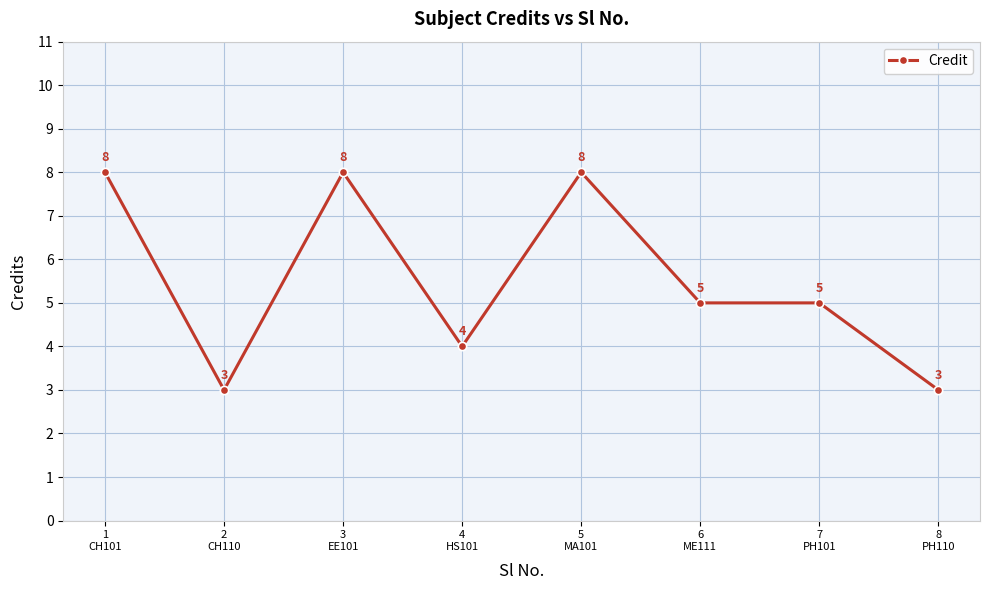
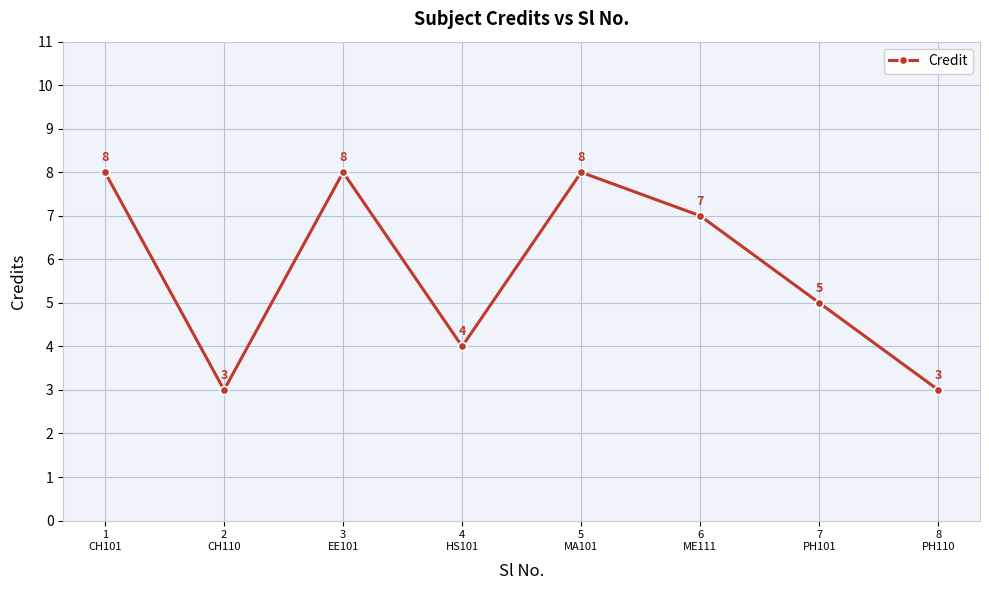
  {
    "1 CH101": 8,
    "2 CH110": 3,
    "3 EE101": 8,
    "4 HS101": 4,
    "5 MA101": 8,
-   "6 ME111": 5,
+   "6 ME111": 7,
    "7 PH101": 5,
    "8 PH110": 3
  }
